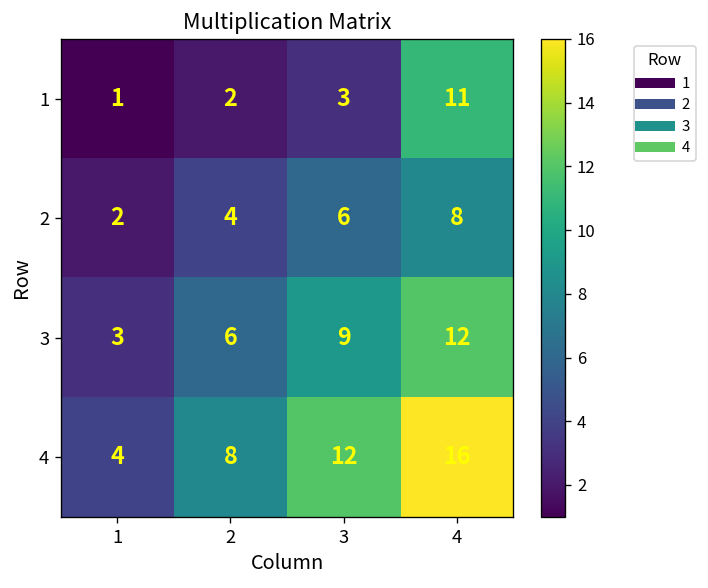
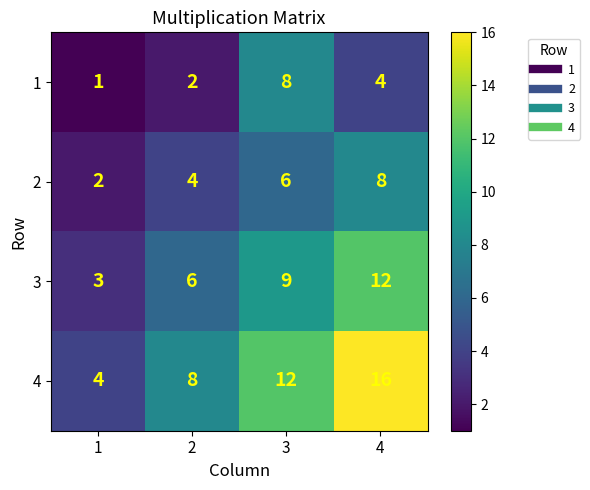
  {
    "1": {
      "1": 1,
      "2": 2,
-     "3": 3,
-     "4": 11
+     "3": 8,
+     "4": 4
    },
    "2": {
      "1": 2,
      "2": 4,
      "3": 6,
      "4": 8
    },
    "3": {
      "1": 3,
      "2": 6,
      "3": 9,
      "4": 12
    },
    "4": {
      "1": 4,
      "2": 8,
      "3": 12
    }
  }
